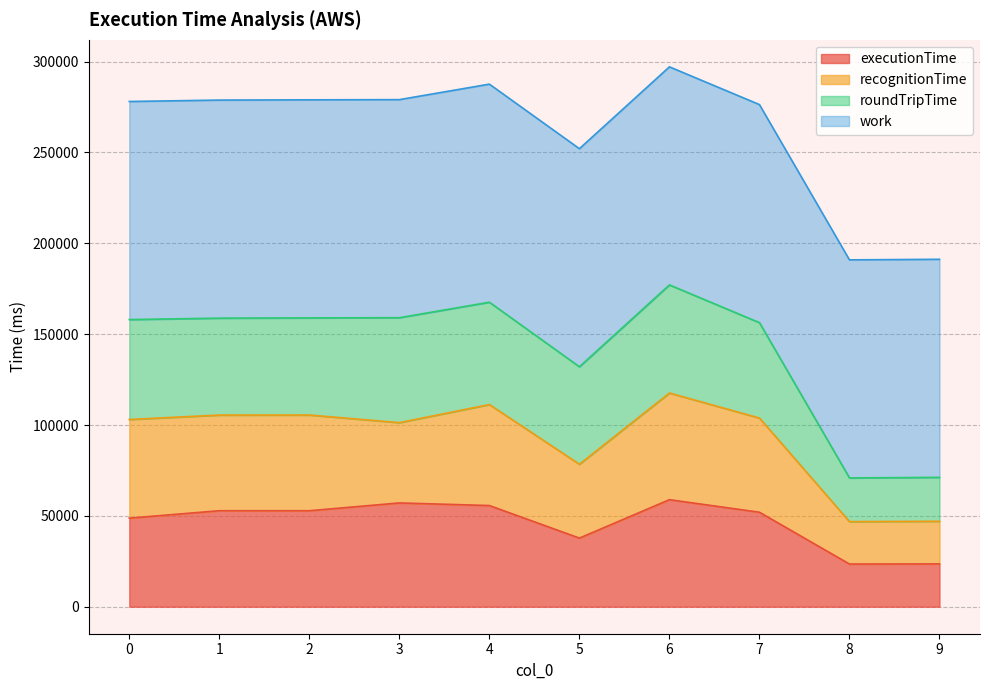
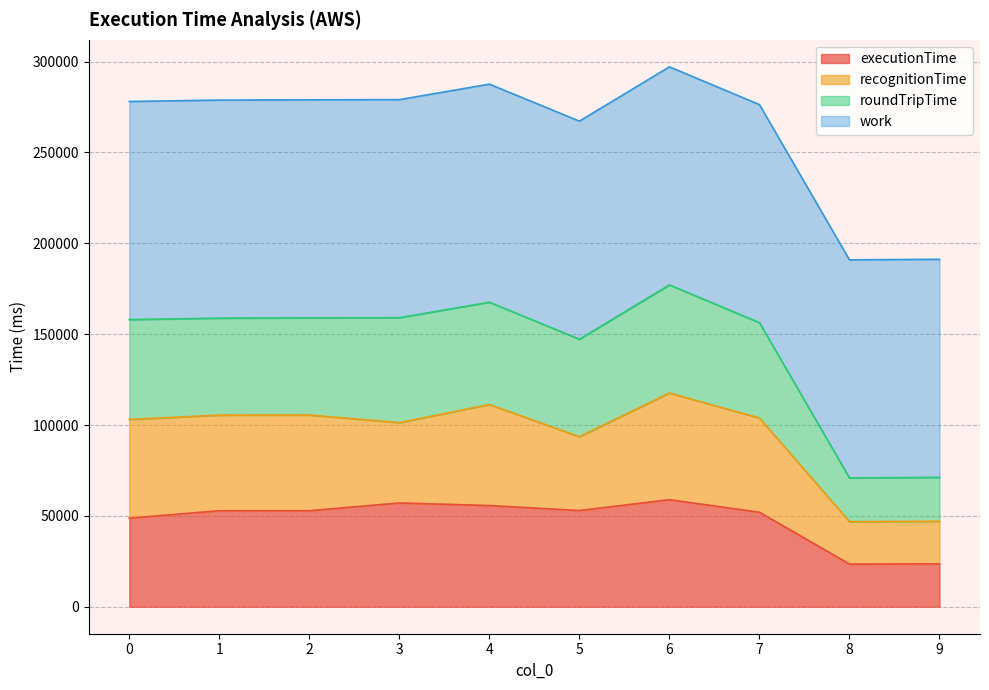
  {
    "executionTime": {
      "0": 49000,
      "1": 53000,
      "2": 53000,
      "3": 57000,
      "4": 56000,
-     "5": 38000,
+     "5": 53000,
      "6": 59000,
      "7": 52000,
      "8": 23000,
      "9": 24000
    },
    "recognitionTime": {
      "0": 54000,
      "1": 53000,
      "2": 53000,
      "3": 44000,
      "4": 56000,
      "5": 41000,
      "6": 59000,
      "7": 52000,
      "8": 23000,
      "9": 23000
    },
    "roundTripTime": {
      "0": 55000,
      "1": 53000,
      "2": 53000,
      "3": 58000,
      "4": 56000,
      "5": 54000,
      "6": 59000,
      "7": 52000,
      "8": 24000,
      "9": 24000
    },
    "work": {
      "0": 120000,
      "1": 120000,
      "2": 120000,
      "3": 120000,
      "4": 120000,
      "5": 120000,
      "6": 120000,
      "7": 120000,
      "8": 120000,
      "9": 120000
    }
  }
